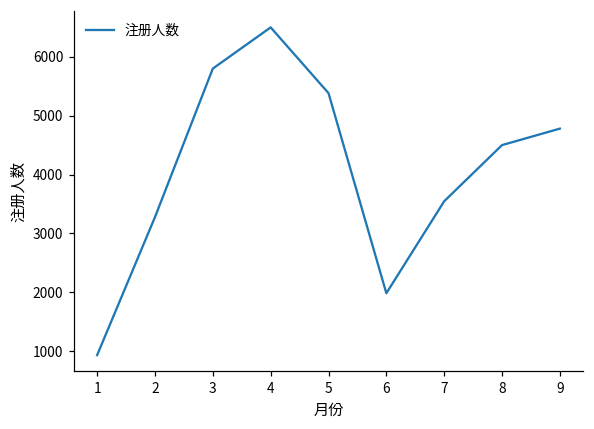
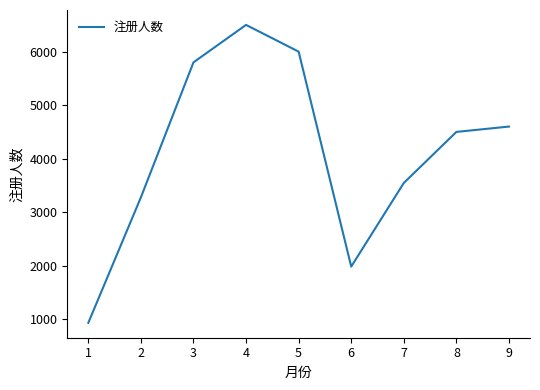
  {
    "1": 900,
    "2": 3300,
    "3": 5800,
    "4": 6500,
-   "5": 5400,
+   "5": 6000,
    "6": 2000,
    "7": 3500,
    "8": 4500,
-   "9": 4800
+   "9": 4600
  }
